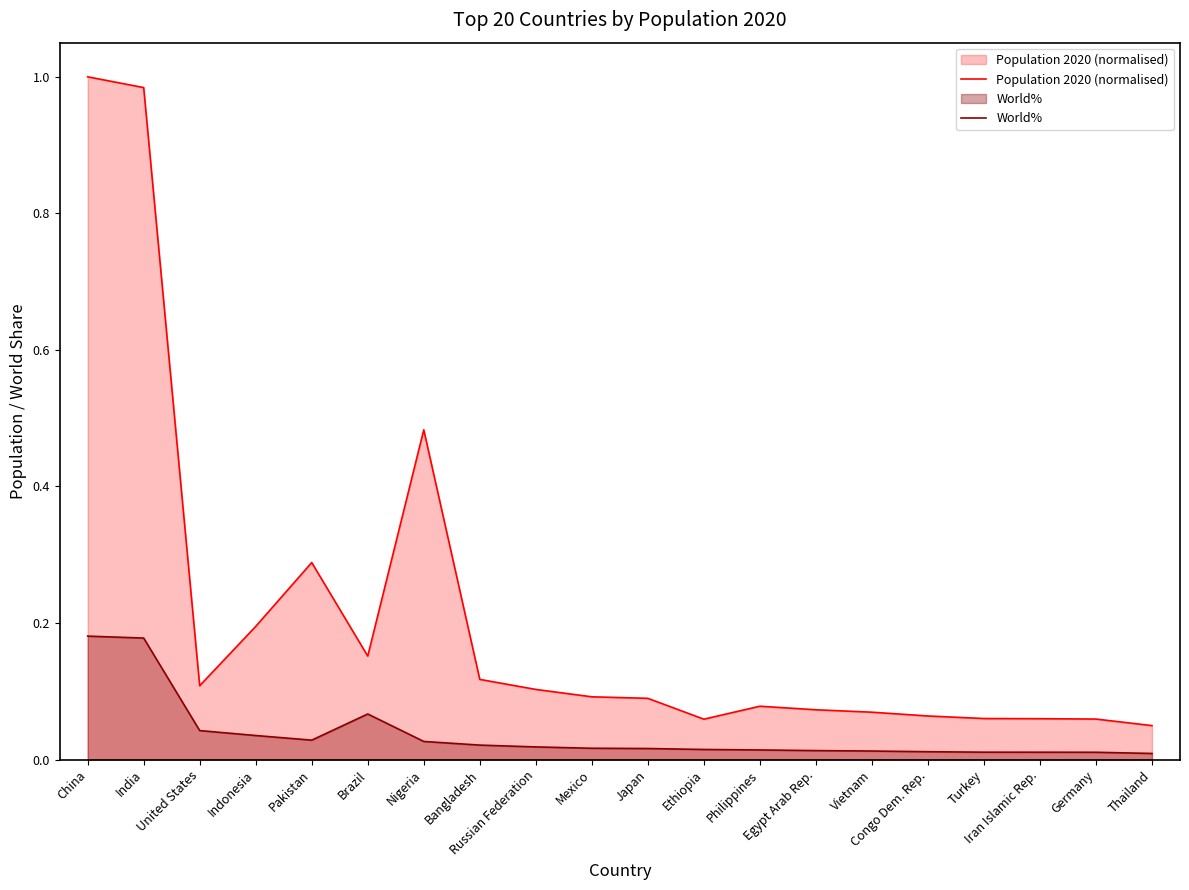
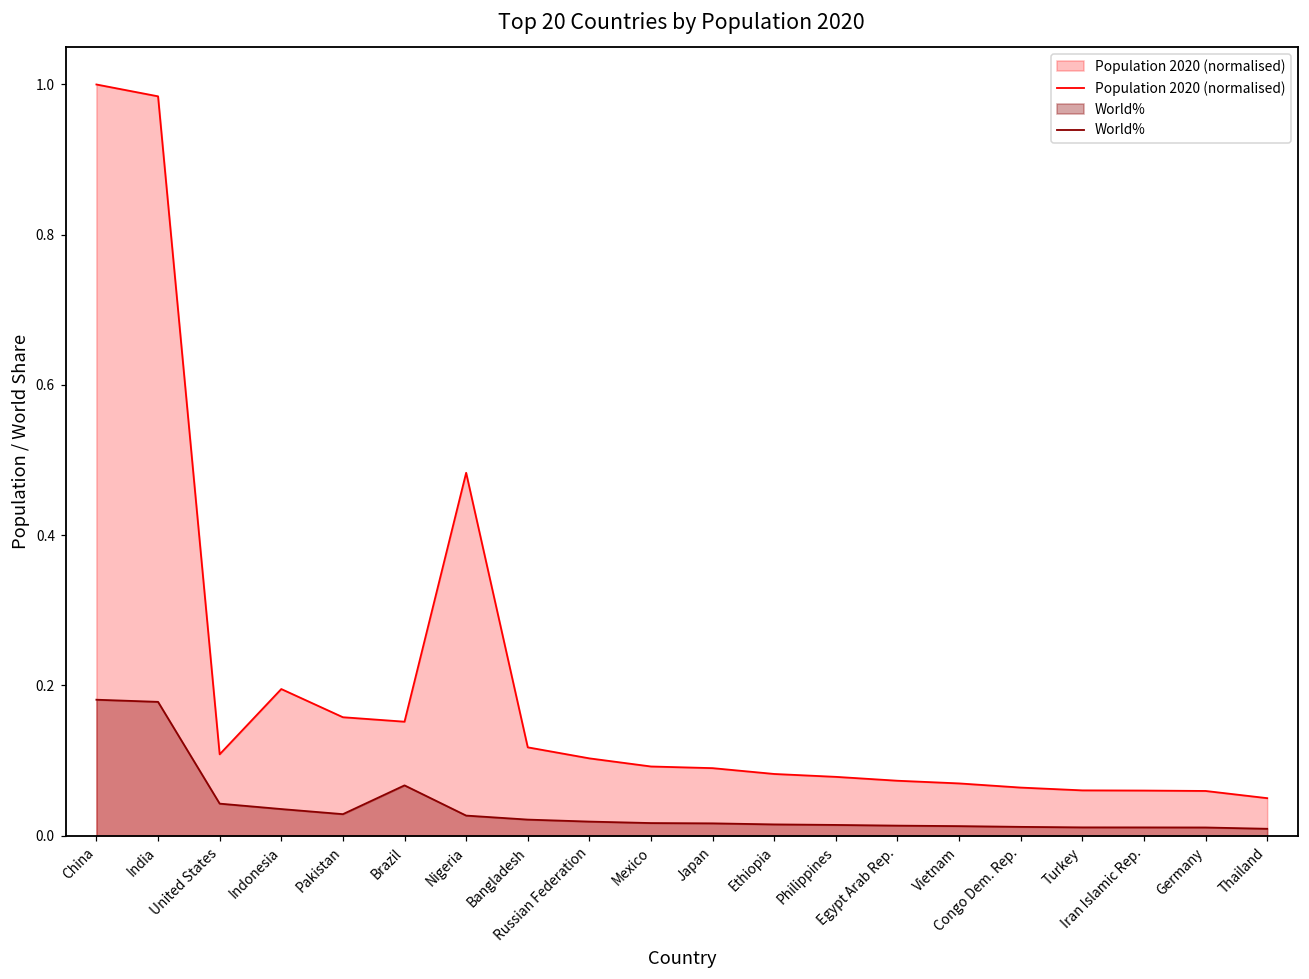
  {
    "Population 2020 (normalised)": {
      "China": 1.00,
      "India": 0.98,
      "United States": 0.11,
      "Indonesia": 0.20,
-     "Pakistan": 0.29,
+     "Pakistan": 0.16,
      "Brazil": 0.15,
      "Nigeria": 0.48,
      "Bangladesh": 0.12,
      "Russian Federation": 0.10,
      "Mexico": 0.09,
      "Japan": 0.09,
-     "Ethiopia": 0.06,
+     "Ethiopia": 0.08,
      "Philippines": 0.08,
      "Egypt Arab Rep.": 0.07,
      "Vietnam": 0.07,
      "Congo Dem. Rep.": 0.06,
      "Turkey": 0.06,
      "Iran Islamic Rep.": 0.06,
      "Germany": 0.06,
      "Thailand": 0.05
    },
    "World%": {
      "China": 0.18,
      "India": 0.18,
      "United States": 0.04,
      "Indonesia": 0.04,
      "Pakistan": 0.03,
      "Brazil": 0.07,
      "Nigeria": 0.03,
      "Bangladesh": 0.02,
      "Russian Federation": 0.02,
      "Mexico": 0.02,
      "Japan": 0.02,
      "Ethiopia": 0.01,
      "Philippines": 0.01,
      "Egypt Arab Rep.": 0.01,
      "Vietnam": 0.01,
      "Congo Dem. Rep.": 0.01,
      "Turkey": 0.01,
      "Iran Islamic Rep.": 0.01,
      "Germany": 0.01,
      "Thailand": 0.01
    }
  }
